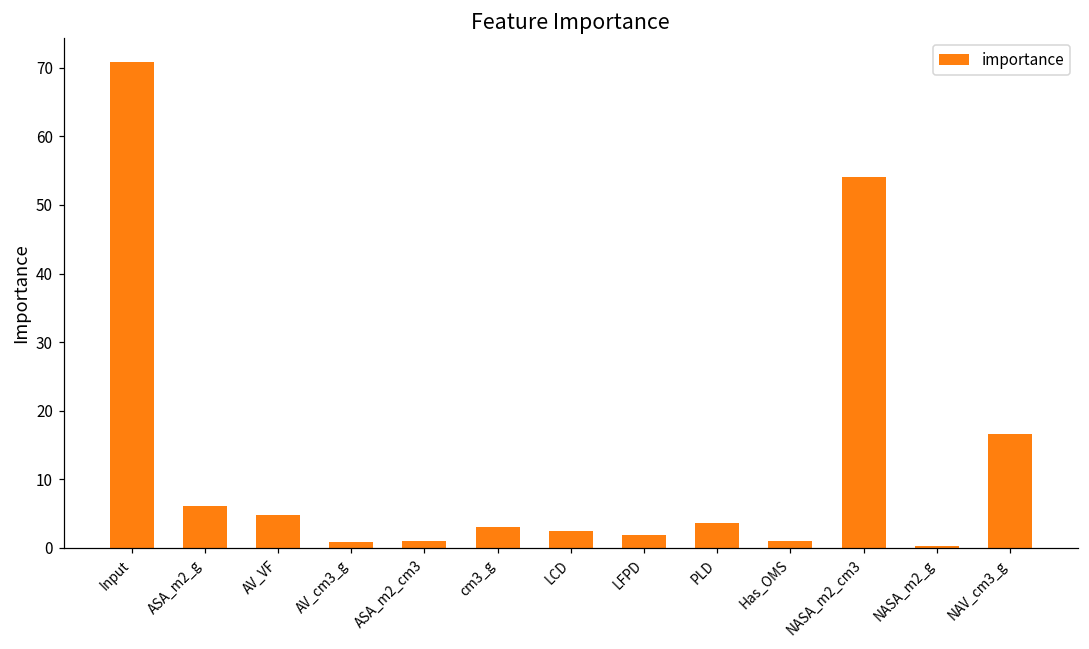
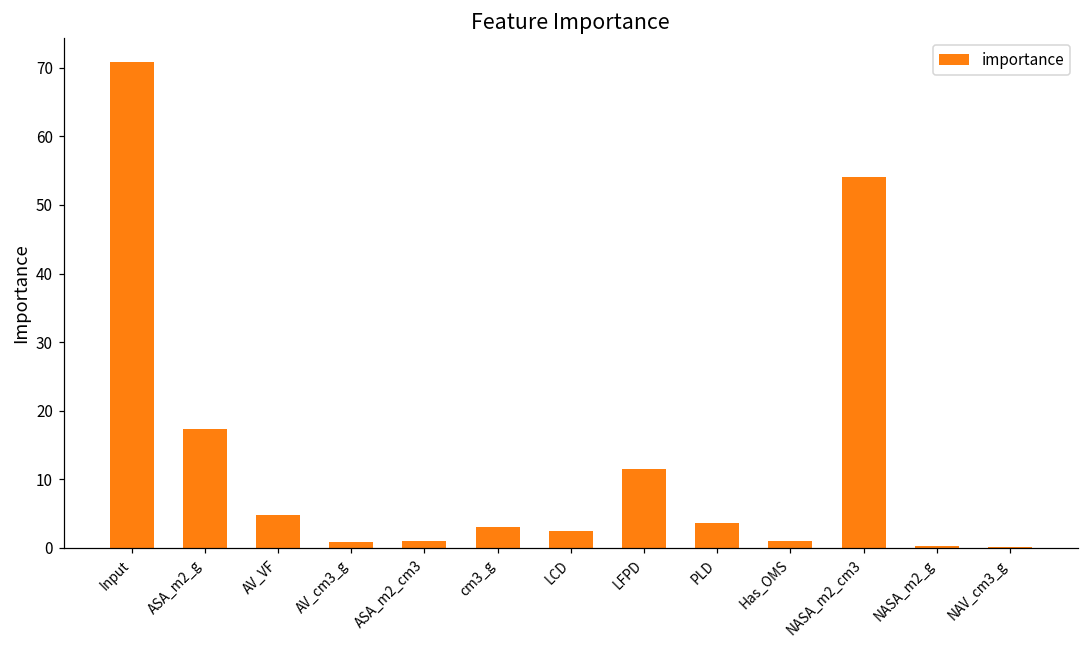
  {
    "Input": 71,
-   "ASA_m2_g": 6,
+   "ASA_m2_g": 17,
    "AV_VF": 5,
    "AV_cm3_g": 1,
    "ASA_m2_cm3": 1,
    "cm3_g": 3,
    "LCD": 2,
-   "LFPD": 2,
+   "LFPD": 11,
    "PLD": 4,
    "Has_OMS": 1,
    "NASA_m2_cm3": 54,
-   "NAV_cm3_g": 17
+   "NAV_cm3_g": 0
  }
